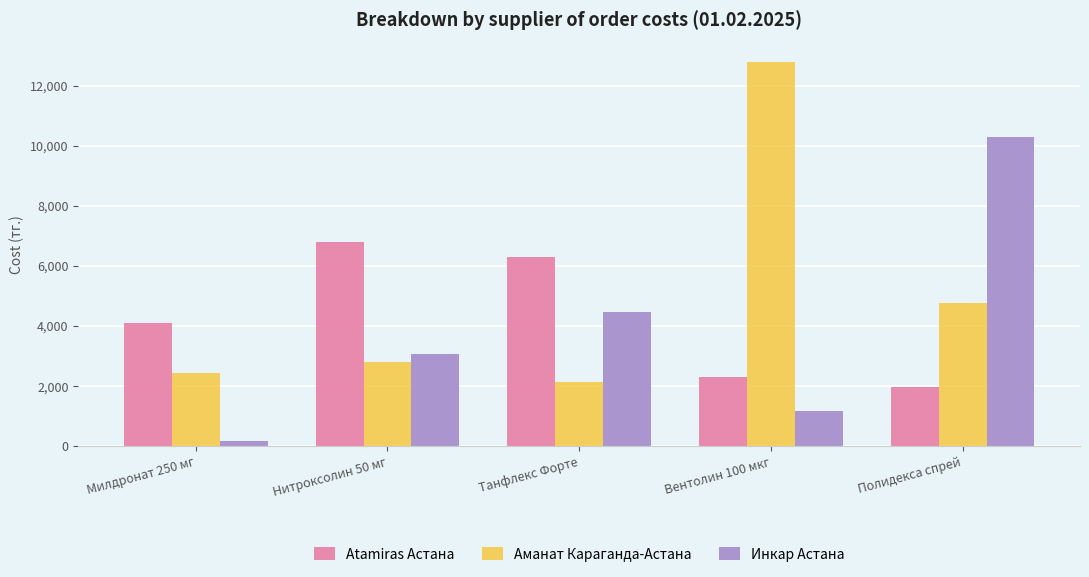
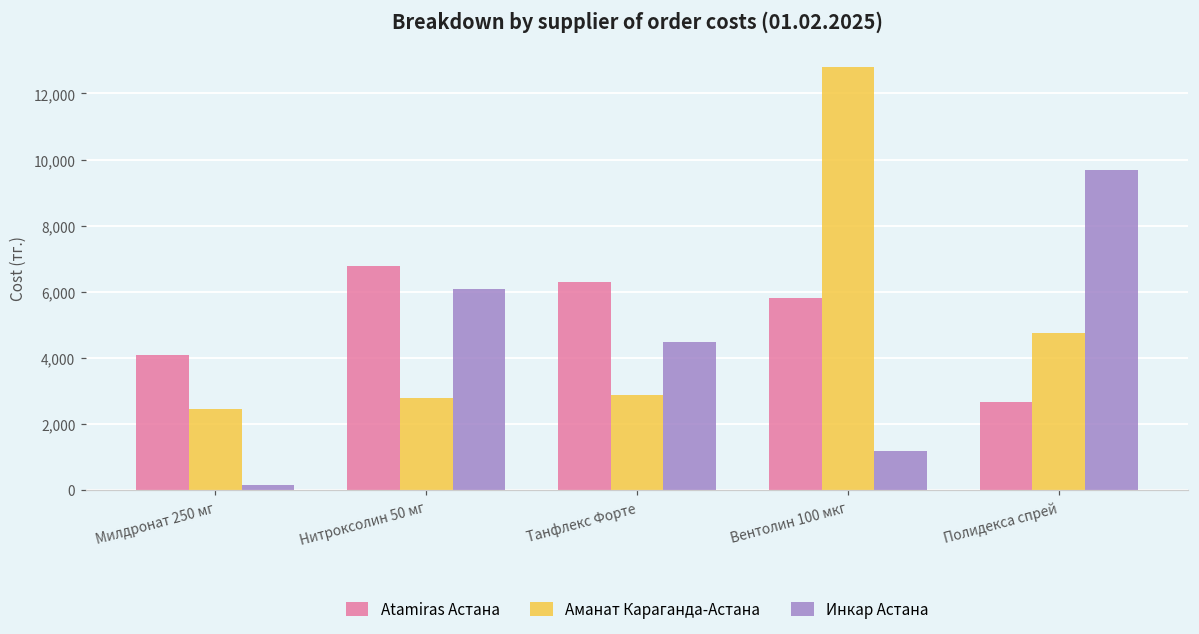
  {
    "Atamiras Астана": {
      "Милдронат 250 мг": "4,100",
      "Нитроксолин 50 мг": "6,800",
      "Танфлекс Форте": "6,300",
-     "Вентолин 100 мкг": "2,300",
-     "Полидекса спрей": "2,000"
+     "Вентолин 100 мкг": "5,800",
+     "Полидекса спрей": "2,700"
    },
    "Аманат Караганда-Астана": {
      "Милдронат 250 мг": "2,400",
      "Нитроксолин 50 мг": "2,800",
-     "Танфлекс Форте": "2,100",
+     "Танфлекс Форте": "2,900",
      "Вентолин 100 мкг": "12,800",
      "Полидекса спрей": "4,800"
    },
    "Инкар Астана": {
      "Милдронат 250 мг": "200",
-     "Нитроксолин 50 мг": "3,100",
+     "Нитроксолин 50 мг": "6,100",
      "Танфлекс Форте": "4,500",
      "Вентолин 100 мкг": "1,200",
-     "Полидекса спрей": "10,300"
+     "Полидекса спрей": "9,700"
    }
  }
